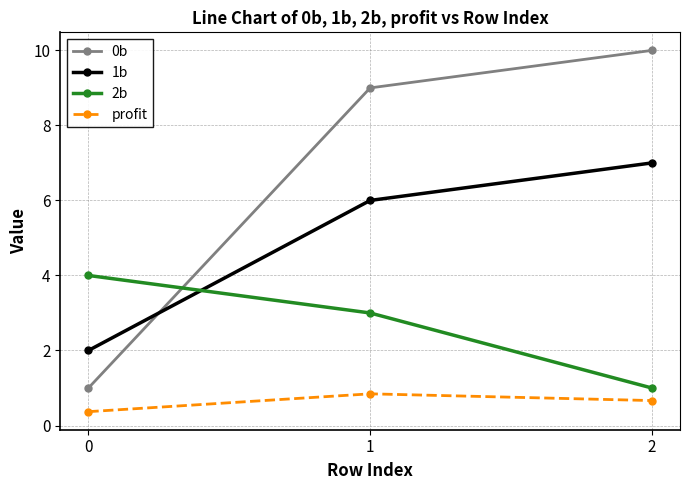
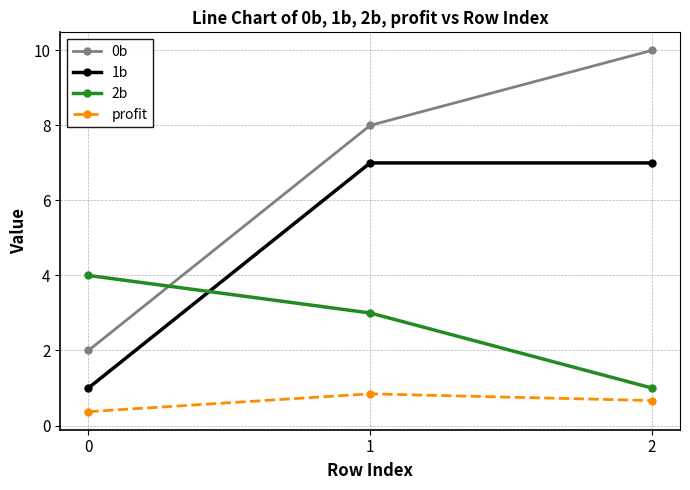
  {
    "0b": {
-     "0": 1,
-     "1": 9,
+     "0": 2,
+     "1": 8,
      "2": 10
    },
    "1b": {
-     "0": 2,
-     "1": 6,
+     "0": 1,
+     "1": 7,
      "2": 7
    },
    "2b": {
      "0": 4,
      "1": 3,
      "2": 1
    },
    "profit": {
      "0": 0.4,
      "1": 0.8,
      "2": 0.7
    }
  }
